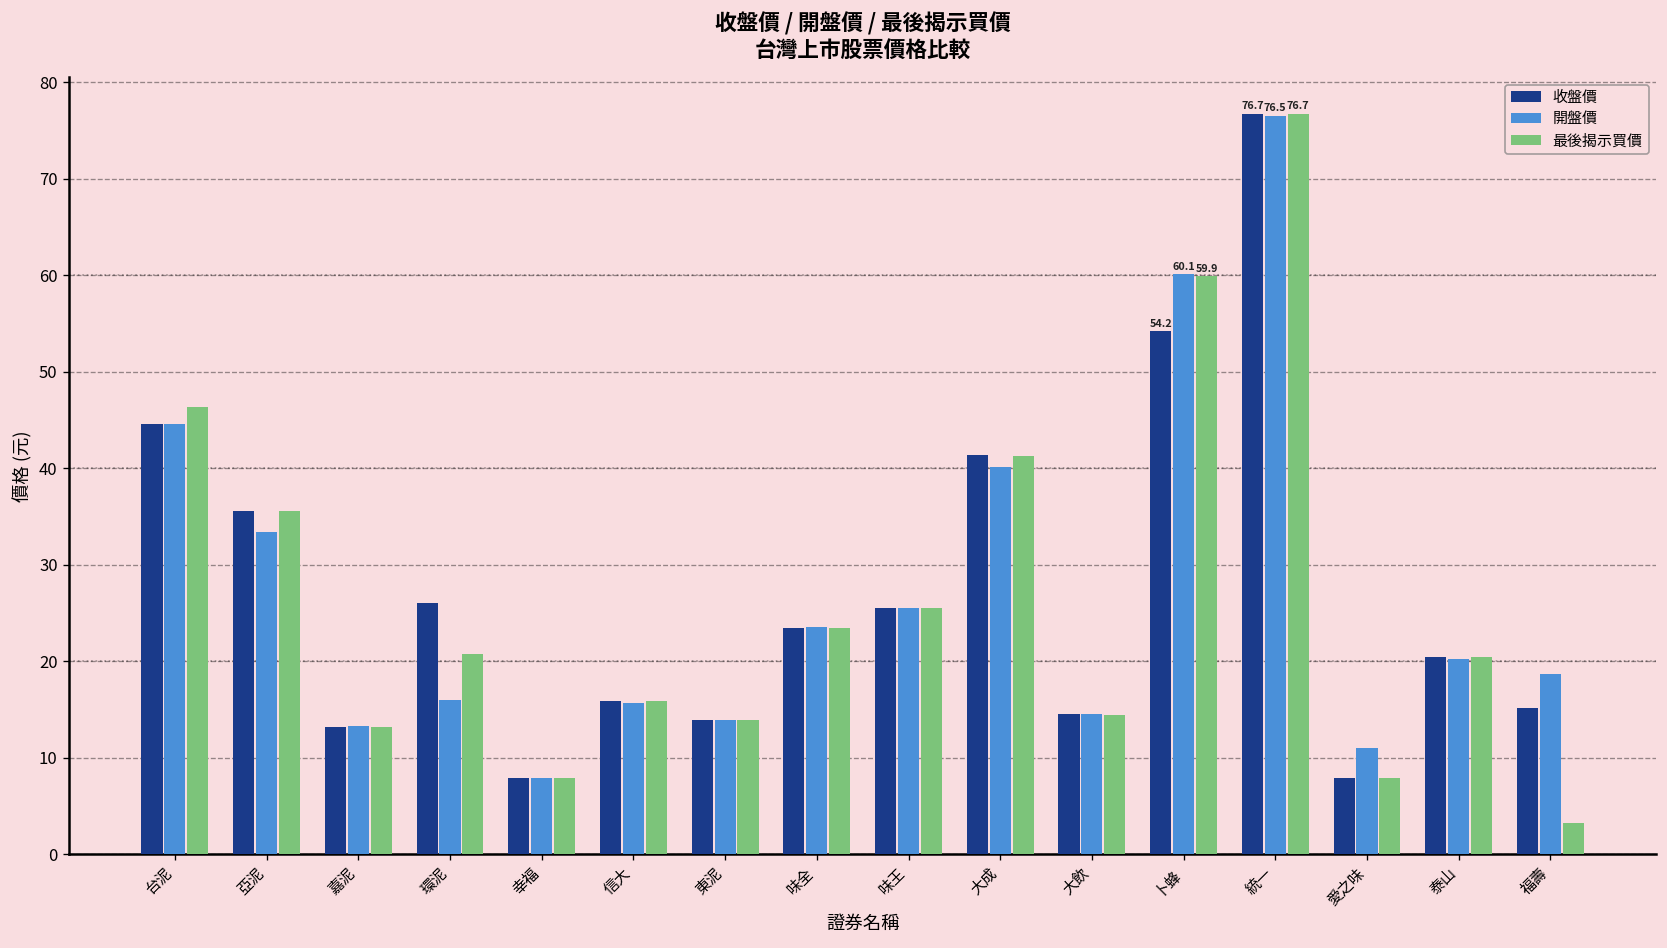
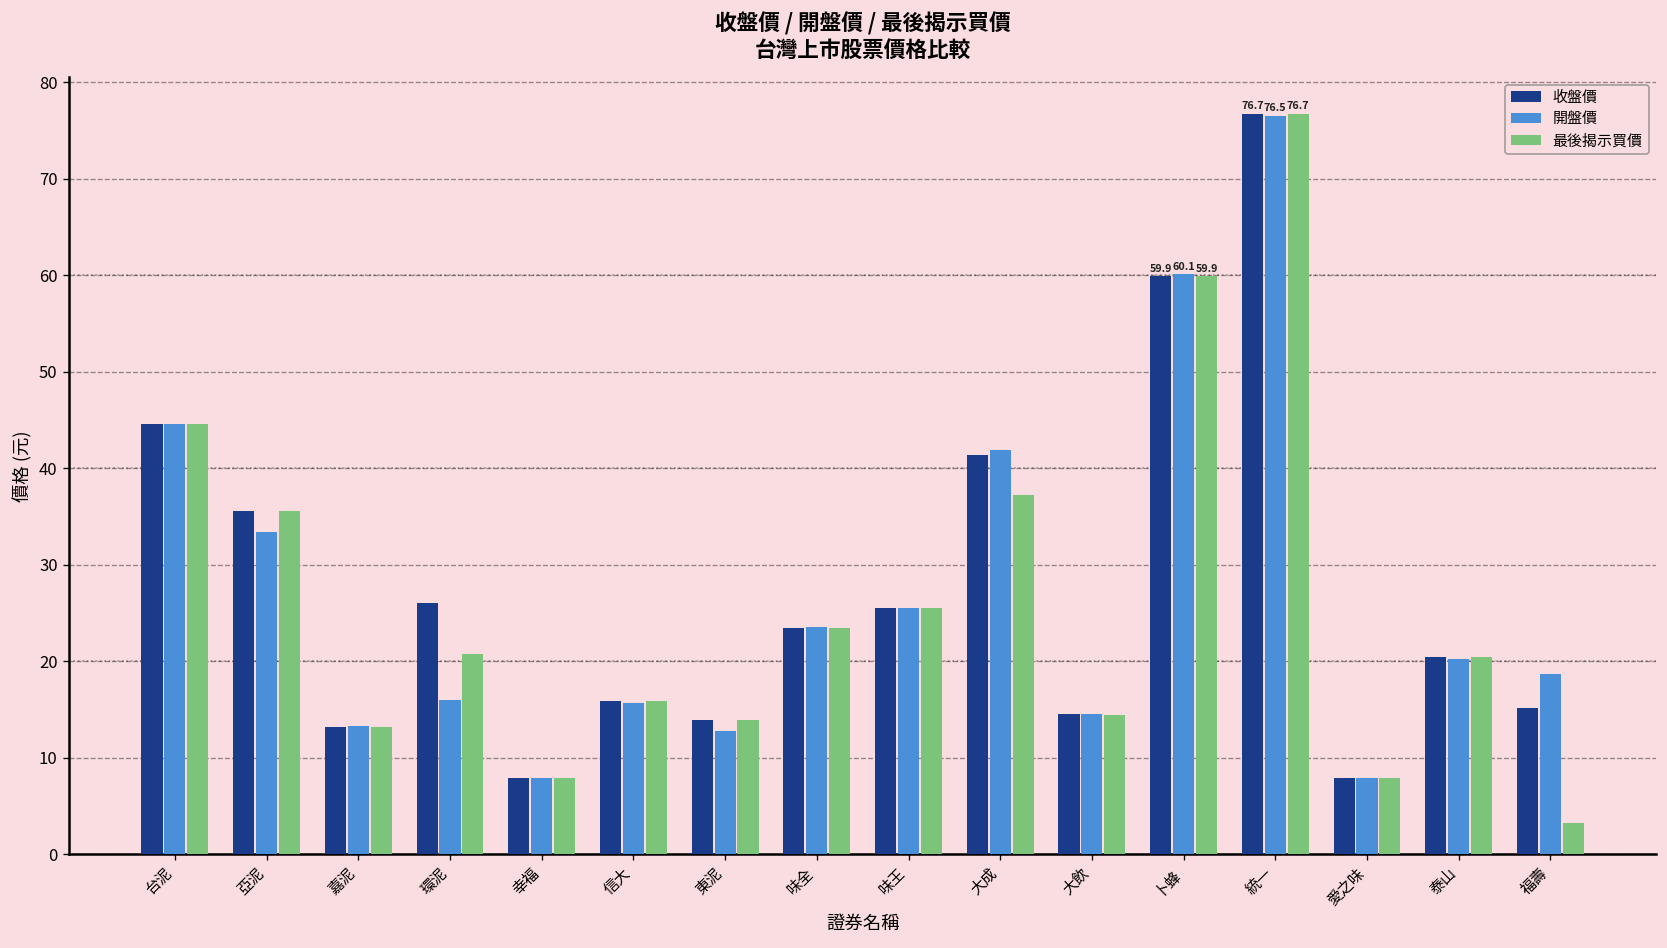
  {
    "收盤價": {
-     "卜蜂": 54.2,
+     "卜蜂": 59.9,
      "統一": 76.7
    },
    "開盤價": {
      "台泥": 45,
      "亞泥": 33,
      "嘉泥": 13,
      "環泥": 16,
      "幸福": 8,
      "信大": 16,
-     "東泥": 14,
+     "東泥": 13,
      "味全": 24,
      "味王": 26,
-     "大成": 40,
+     "大成": 42,
      "大飲": 15,
-     "愛之味": 11,
+     "愛之味": 8,
      "泰山": 20,
      "福壽": 19
    },
    "最後揭示買價": {
-     "台泥": 46,
+     "台泥": 45,
      "亞泥": 36,
      "嘉泥": 13,
      "環泥": 21,
      "幸福": 8,
      "信大": 16,
      "東泥": 14,
      "味全": 24,
      "味王": 26,
-     "大成": 41,
+     "大成": 37,
      "大飲": 15,
      "愛之味": 8,
      "泰山": 20,
      "福壽": 3
    }
  }
